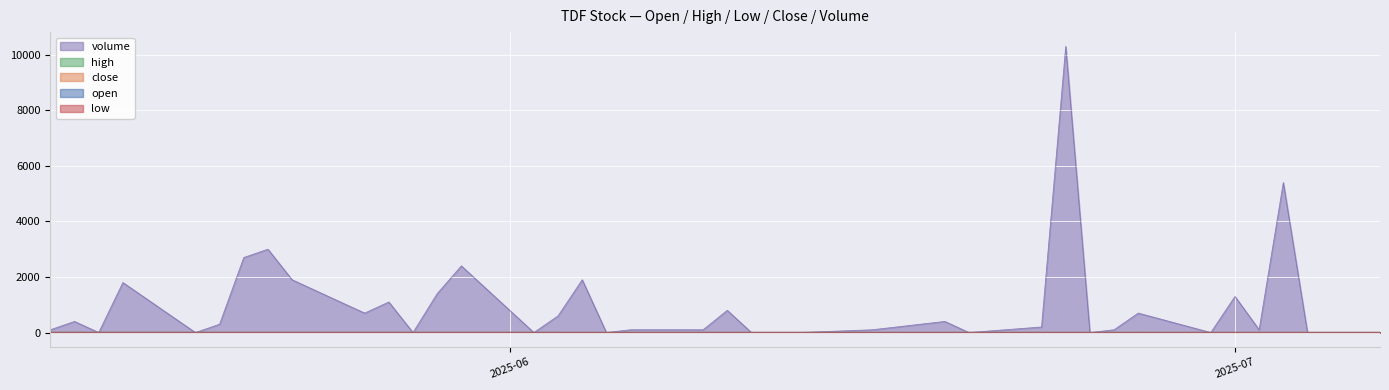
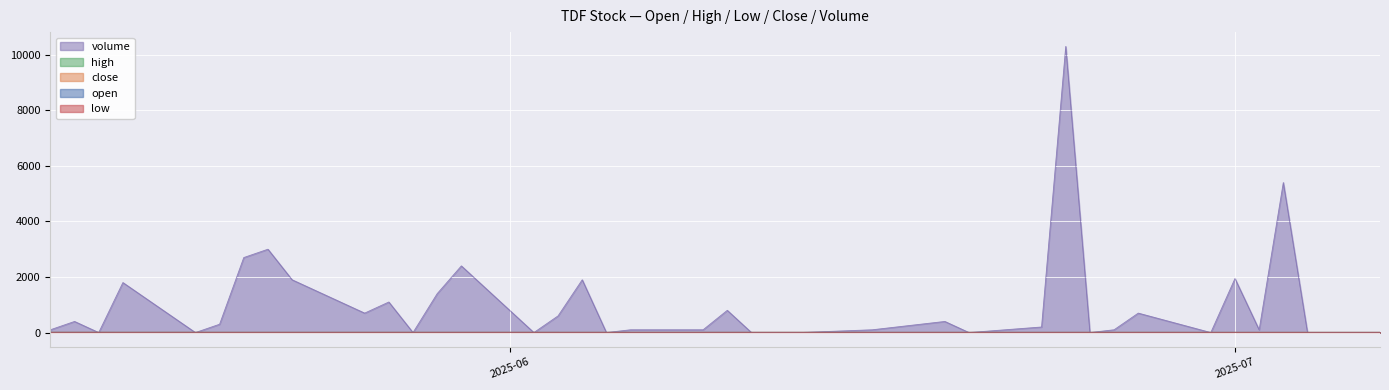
  {
    "volume": {
-     "2025-07": 1300
+     "2025-07": 1900
    },
    "low": {
      "2025-07": 0
    }
  }
